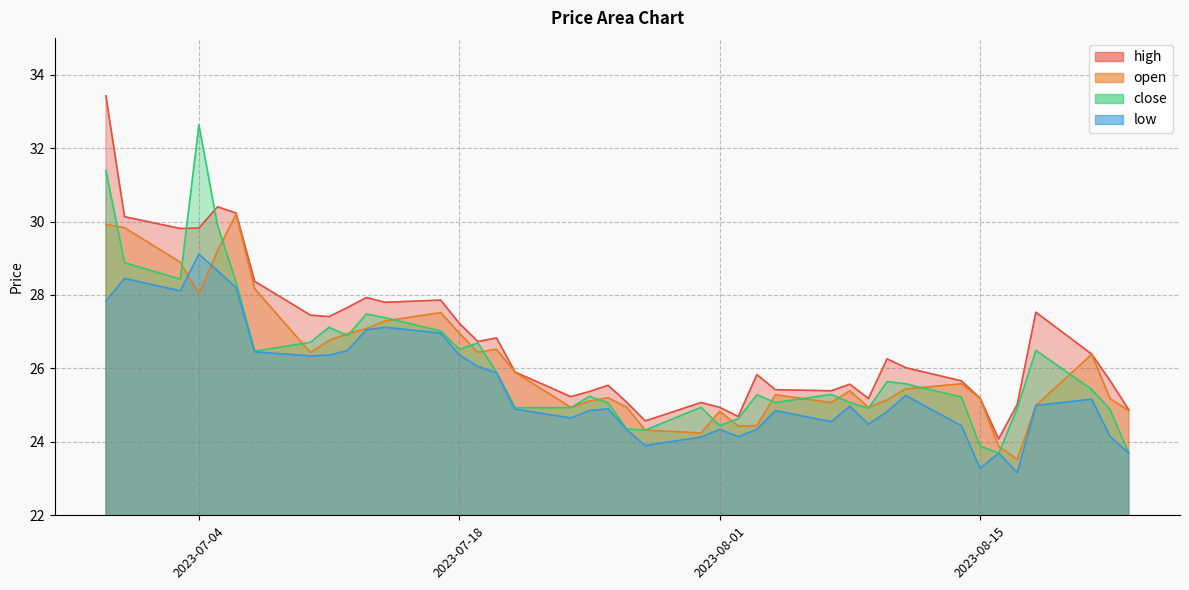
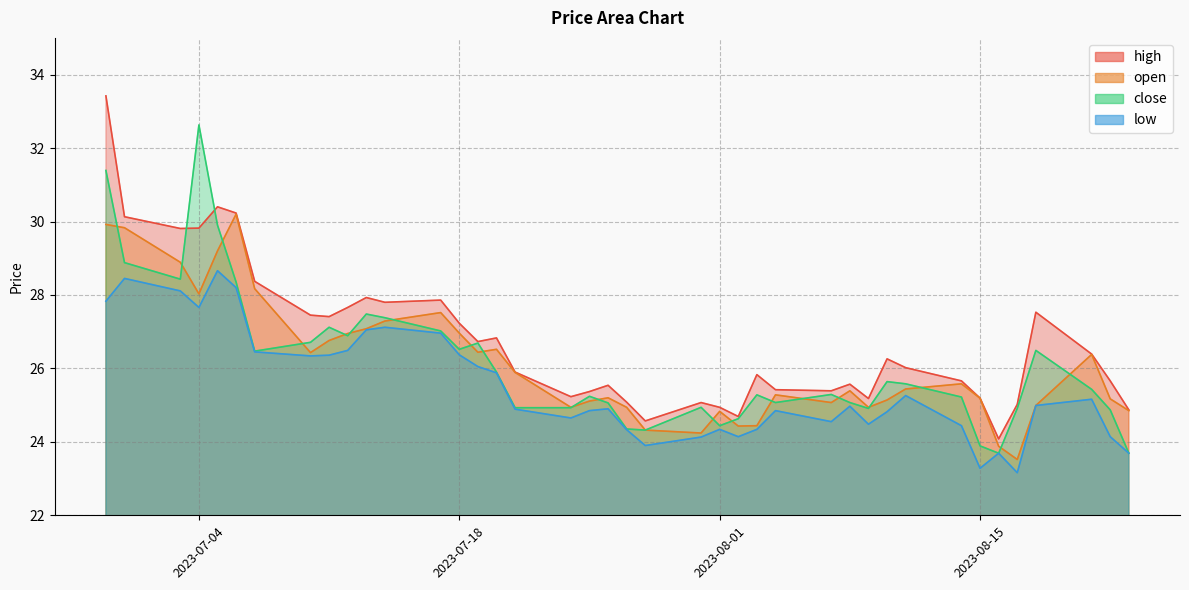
  {
    "close": {
      "2023-07-04": 32.6,
      "2023-07-18": 26.5,
      "2023-08-01": 24.4,
      "2023-08-15": 23.9
    },
    "low": {
-     "2023-07-04": 29.1,
+     "2023-07-04": 27.7,
      "2023-07-18": 26.4,
      "2023-08-01": 24.3,
      "2023-08-15": 23.3
    }
  }
